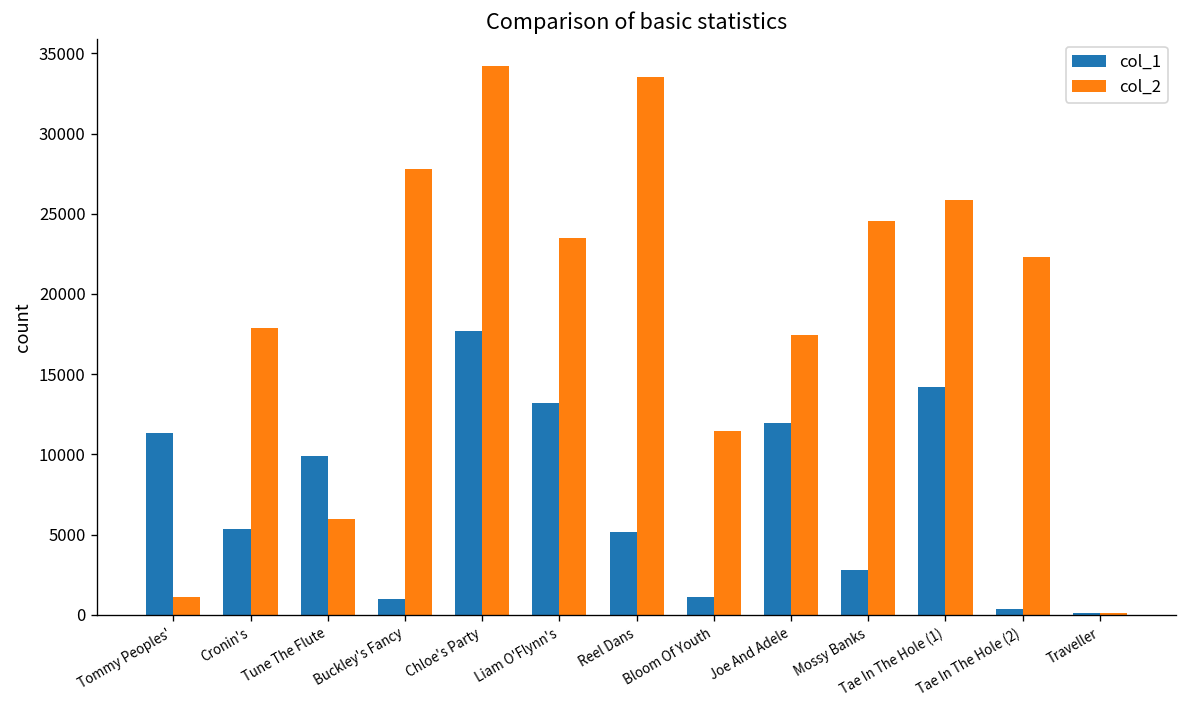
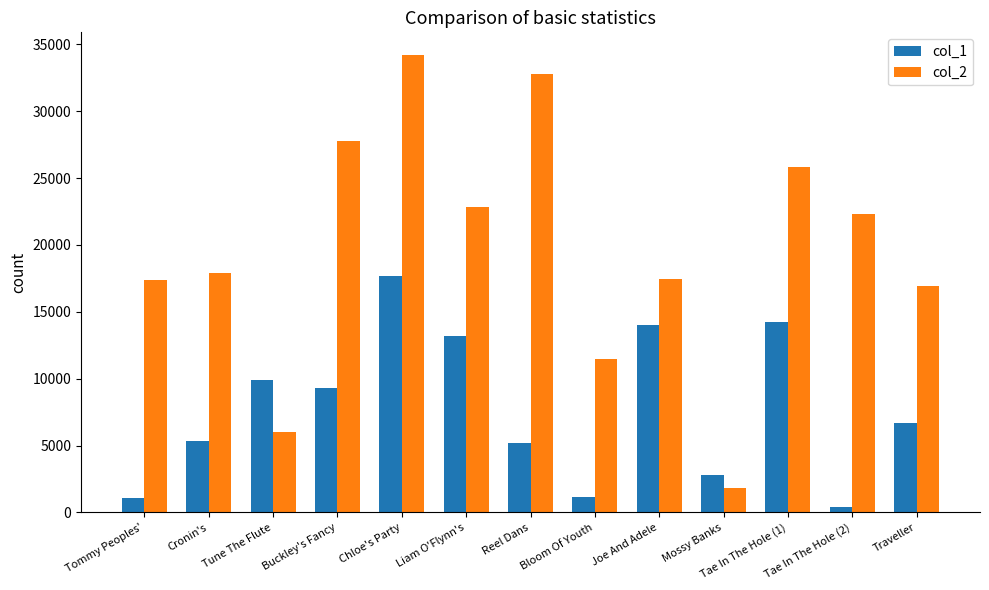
  {
    "col_1": {
-     "Tommy Peoples'": 11400,
+     "Tommy Peoples'": 1100,
      "Cronin's": 5300,
      "Tune The Flute": 9900,
-     "Buckley's Fancy": 1000,
+     "Buckley's Fancy": 9300,
      "Chloe's Party": 17700,
      "Liam O'Flynn's": 13200,
      "Reel Dans": 5200,
      "Bloom Of Youth": 1100,
-     "Joe And Adele": 12000,
+     "Joe And Adele": 14000,
      "Mossy Banks": 2800,
      "Tae In The Hole (1)": 14200,
      "Tae In The Hole (2)": 400,
-     "Traveller": 100
+     "Traveller": 6700
    },
    "col_2": {
-     "Tommy Peoples'": 1100,
+     "Tommy Peoples'": 17300,
      "Cronin's": 17900,
      "Tune The Flute": 6000,
      "Buckley's Fancy": 27800,
      "Chloe's Party": 34200,
-     "Liam O'Flynn's": 23500,
-     "Reel Dans": 33600,
+     "Liam O'Flynn's": 22900,
+     "Reel Dans": 32800,
      "Bloom Of Youth": 11500,
      "Joe And Adele": 17500,
-     "Mossy Banks": 24500,
+     "Mossy Banks": 1800,
      "Tae In The Hole (1)": 25900,
      "Tae In The Hole (2)": 22300,
-     "Traveller": 100
+     "Traveller": 16900
    }
  }
